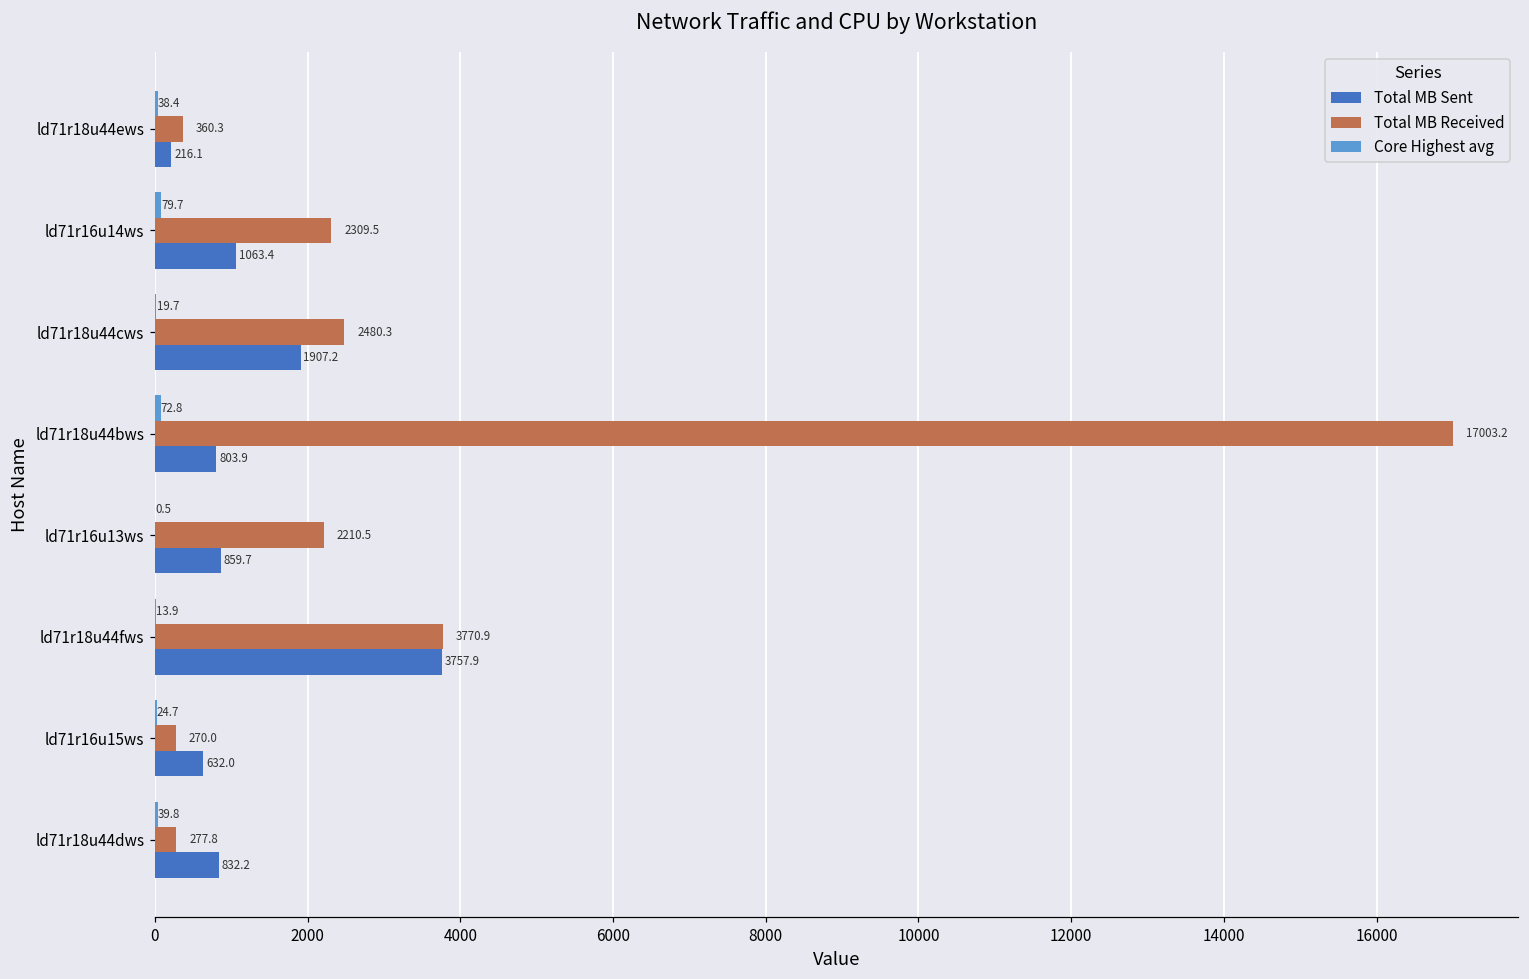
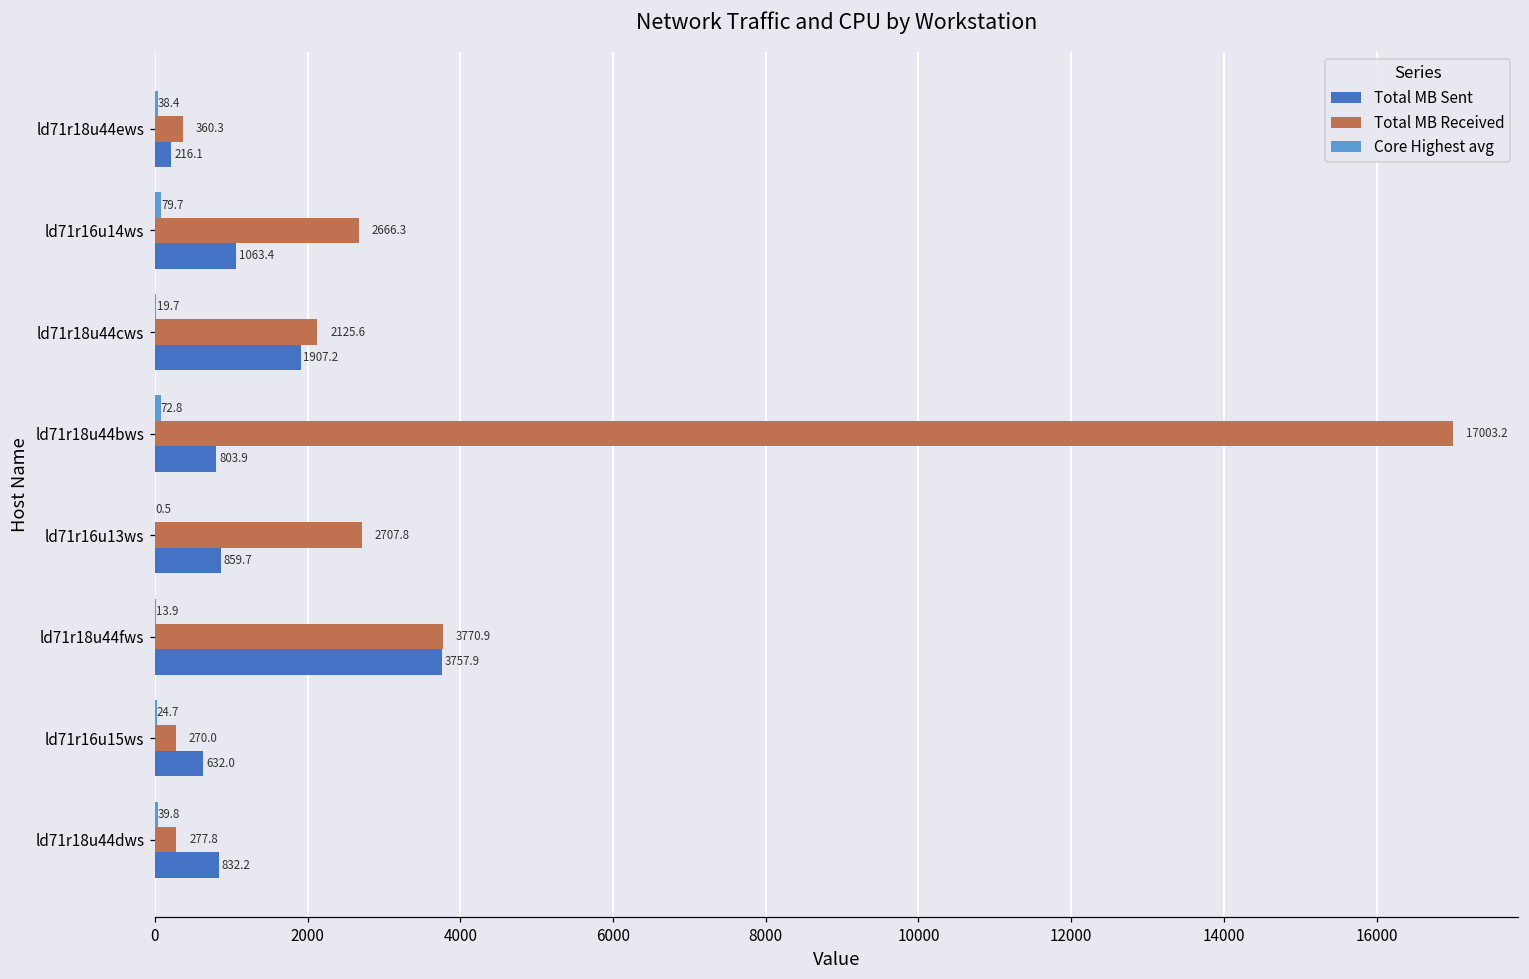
  {
    "Total MB Received": {
      "ld71r18u44ews": 360.3,
-     "ld71r16u14ws": 2309.5,
-     "ld71r18u44cws": 2480.3,
+     "ld71r16u14ws": 2666.3,
+     "ld71r18u44cws": 2125.6,
      "ld71r18u44bws": 17003.2,
-     "ld71r16u13ws": 2210.5,
+     "ld71r16u13ws": 2707.8,
      "ld71r18u44fws": 3770.9,
      "ld71r16u15ws": 270.0,
      "ld71r18u44dws": 277.8
    }
  }
